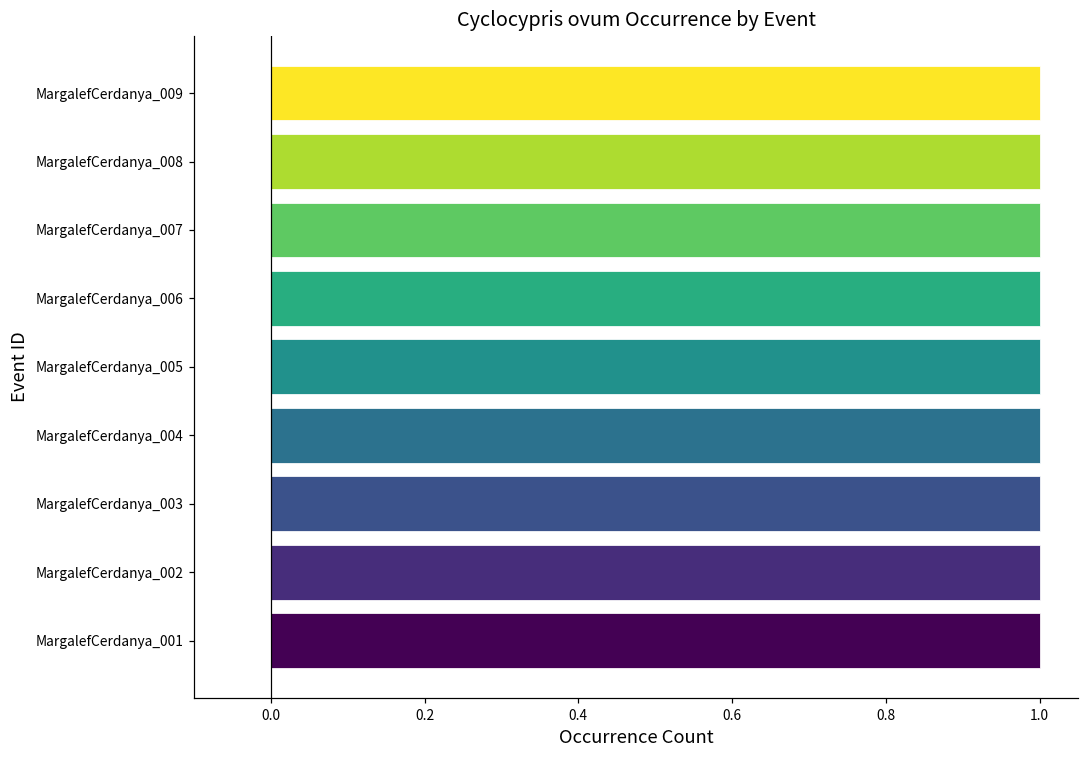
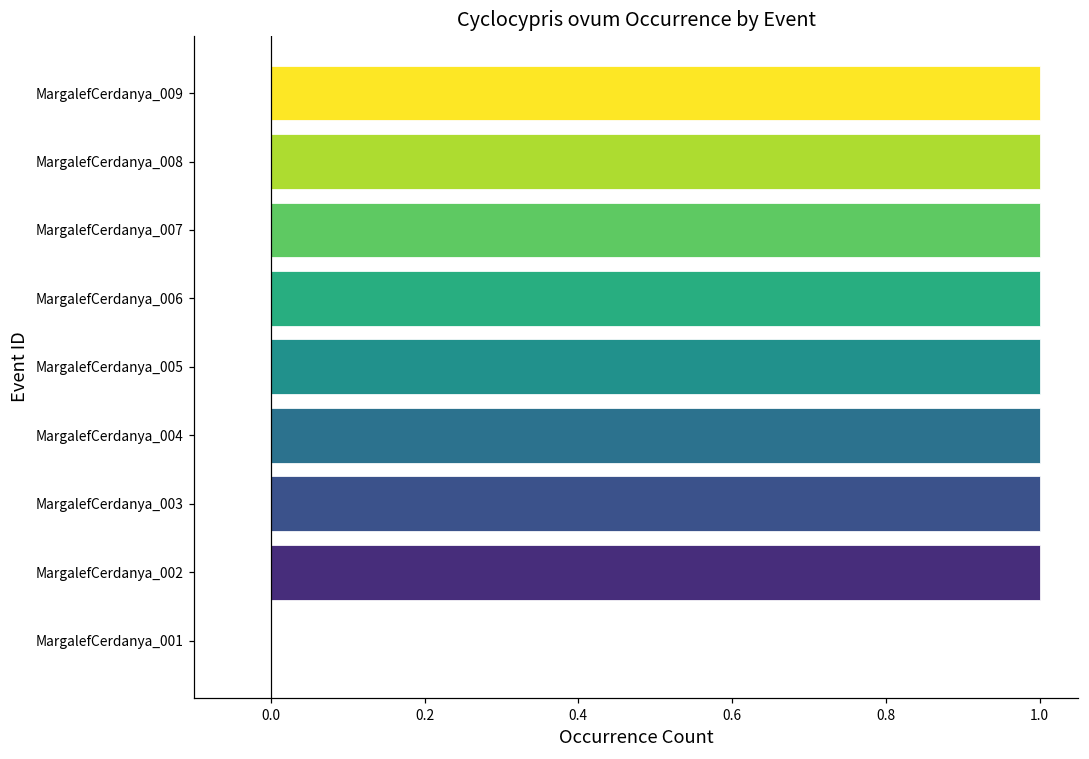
  {
    "MargalefCerdanya_009": 1,
    "MargalefCerdanya_008": 1,
    "MargalefCerdanya_007": 1,
    "MargalefCerdanya_006": 1,
    "MargalefCerdanya_005": 1,
    "MargalefCerdanya_004": 1,
    "MargalefCerdanya_003": 1,
    "MargalefCerdanya_002": 1,
-   "MargalefCerdanya_001": 1
+   "MargalefCerdanya_001": 0
  }
